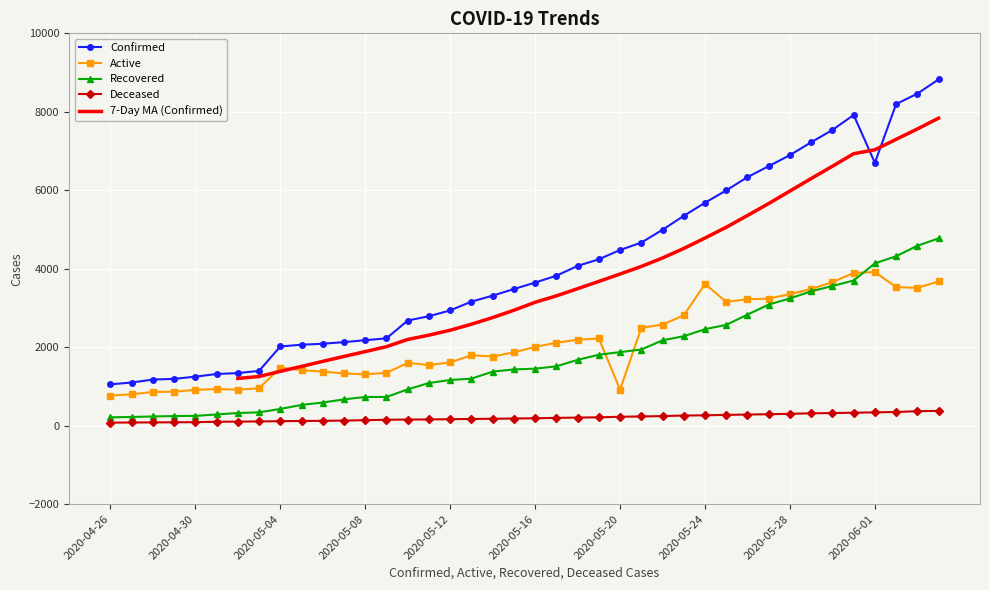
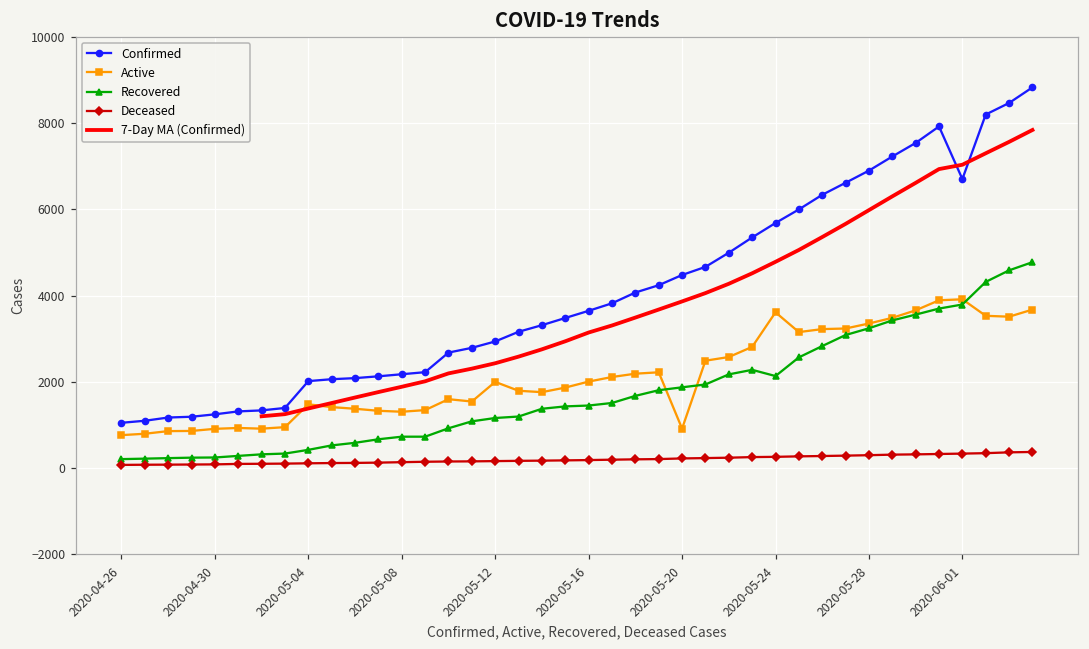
  {
    "Confirmed": {
      "2020-04-26": 1100,
      "2020-04-30": 1200,
      "2020-05-04": 2000,
      "2020-05-08": 2200,
      "2020-05-12": 2900,
      "2020-05-16": 3600,
      "2020-05-20": 4500,
      "2020-05-24": 5700,
      "2020-05-28": 6900,
      "2020-06-01": 6700
    },
    "Active": {
      "2020-04-26": 800,
      "2020-04-30": 900,
      "2020-05-04": 1500,
      "2020-05-08": 1300,
-     "2020-05-12": 1600,
+     "2020-05-12": 2000,
      "2020-05-16": 2000,
      "2020-05-20": 900,
      "2020-05-24": 3600,
      "2020-05-28": 3400,
      "2020-06-01": 3900
    },
    "Recovered": {
      "2020-04-26": 200,
      "2020-04-30": 200,
      "2020-05-04": 400,
      "2020-05-08": 700,
      "2020-05-12": 1200,
      "2020-05-16": 1500,
      "2020-05-20": 1900,
-     "2020-05-24": 2500,
+     "2020-05-24": 2100,
      "2020-05-28": 3200,
-     "2020-06-01": 4100
+     "2020-06-01": 3800
    }
  }
